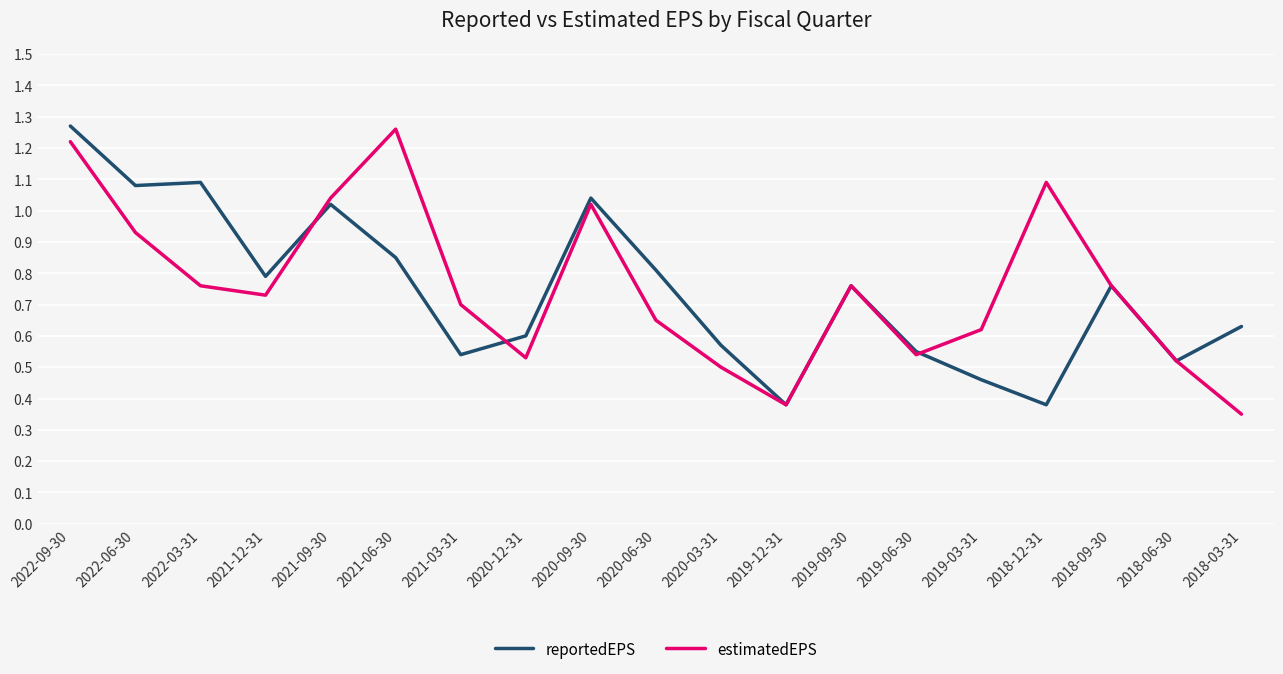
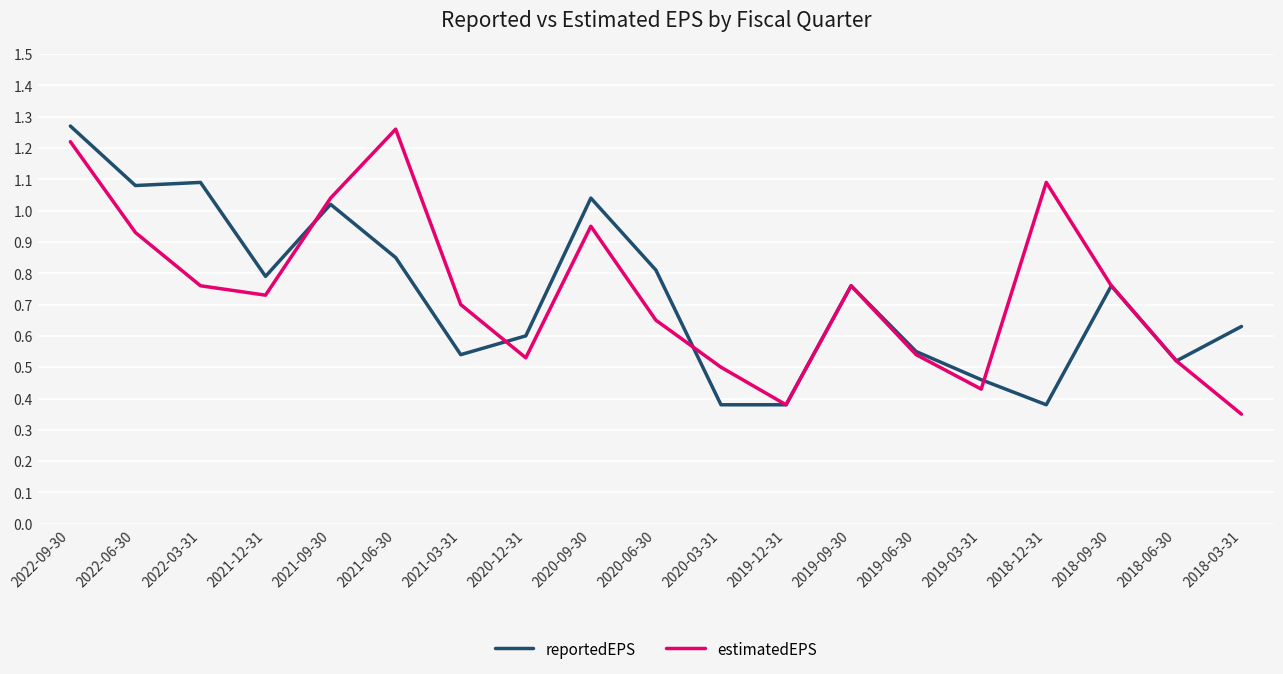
  {
    "reportedEPS": {
      "2022-09-30": 1.27,
      "2022-06-30": 1.08,
      "2022-03-31": 1.09,
      "2021-12-31": 0.79,
      "2021-09-30": 1.02,
      "2021-06-30": 0.85,
      "2021-03-31": 0.54,
      "2020-12-31": 0.60,
      "2020-09-30": 1.04,
      "2020-06-30": 0.81,
-     "2020-03-31": 0.57,
+     "2020-03-31": 0.38,
      "2019-06-30": 0.55,
      "2019-03-31": 0.46,
      "2018-12-31": 0.38,
      "2018-03-31": 0.63
    },
    "estimatedEPS": {
      "2022-09-30": 1.22,
      "2022-06-30": 0.93,
      "2022-03-31": 0.76,
      "2021-12-31": 0.73,
      "2021-09-30": 1.04,
      "2021-06-30": 1.26,
      "2021-03-31": 0.70,
      "2020-12-31": 0.53,
-     "2020-09-30": 1.02,
+     "2020-09-30": 0.95,
      "2020-06-30": 0.65,
      "2020-03-31": 0.50,
      "2019-06-30": 0.54,
-     "2019-03-31": 0.62,
+     "2019-03-31": 0.43,
      "2018-12-31": 1.09,
      "2018-03-31": 0.35
    }
  }
